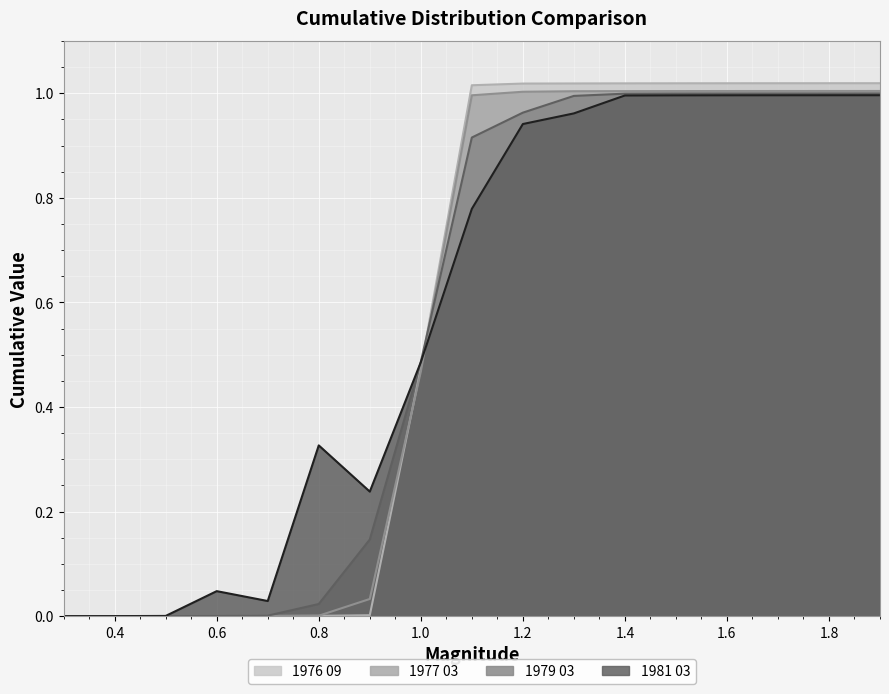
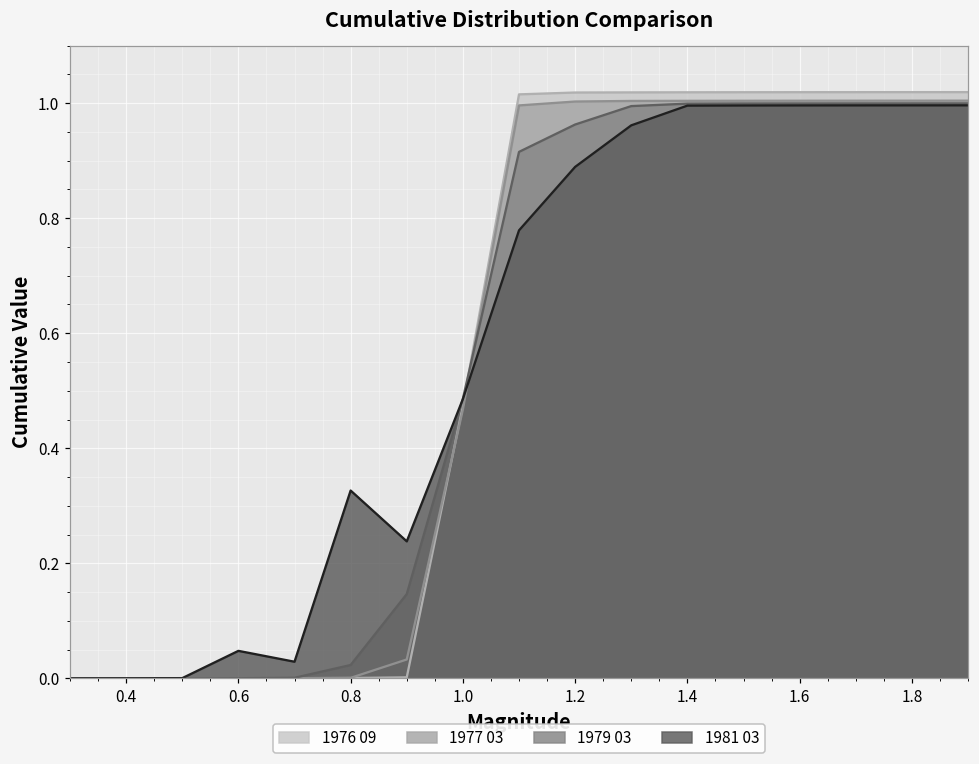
  {
    "1981 03": {
      "0.6": 0.05,
      "0.8": 0.33,
-     "1.2": 0.94
+     "1.2": 0.89
    }
  }
